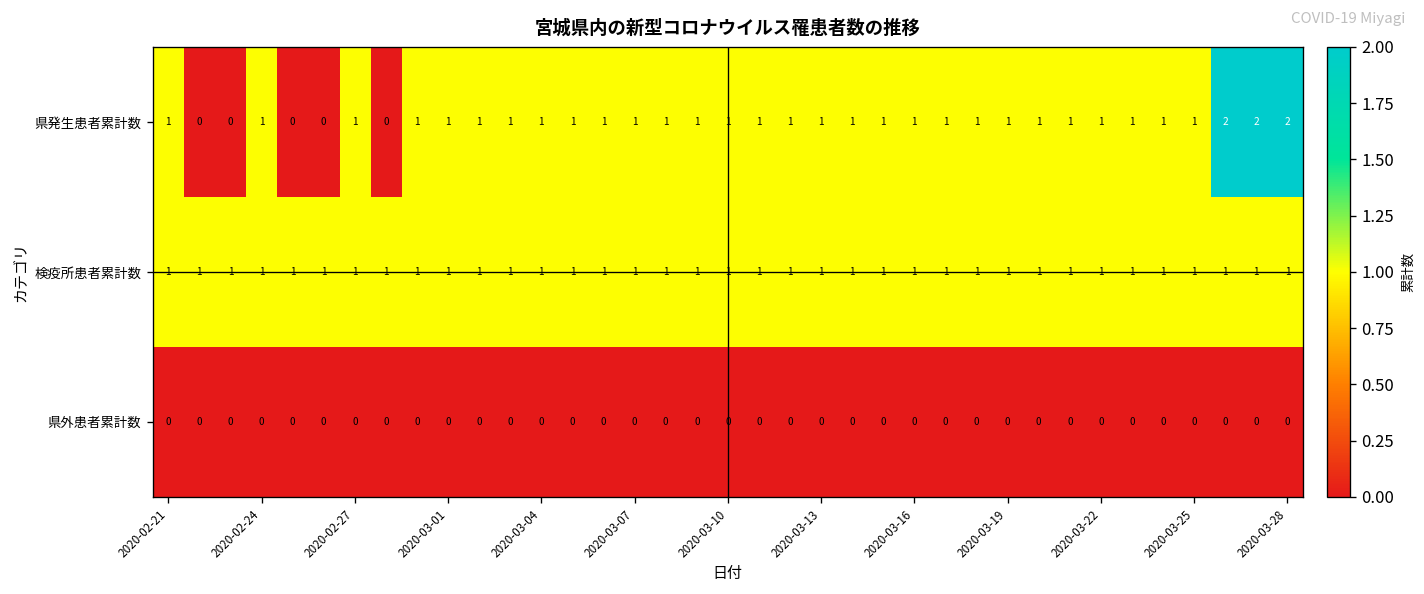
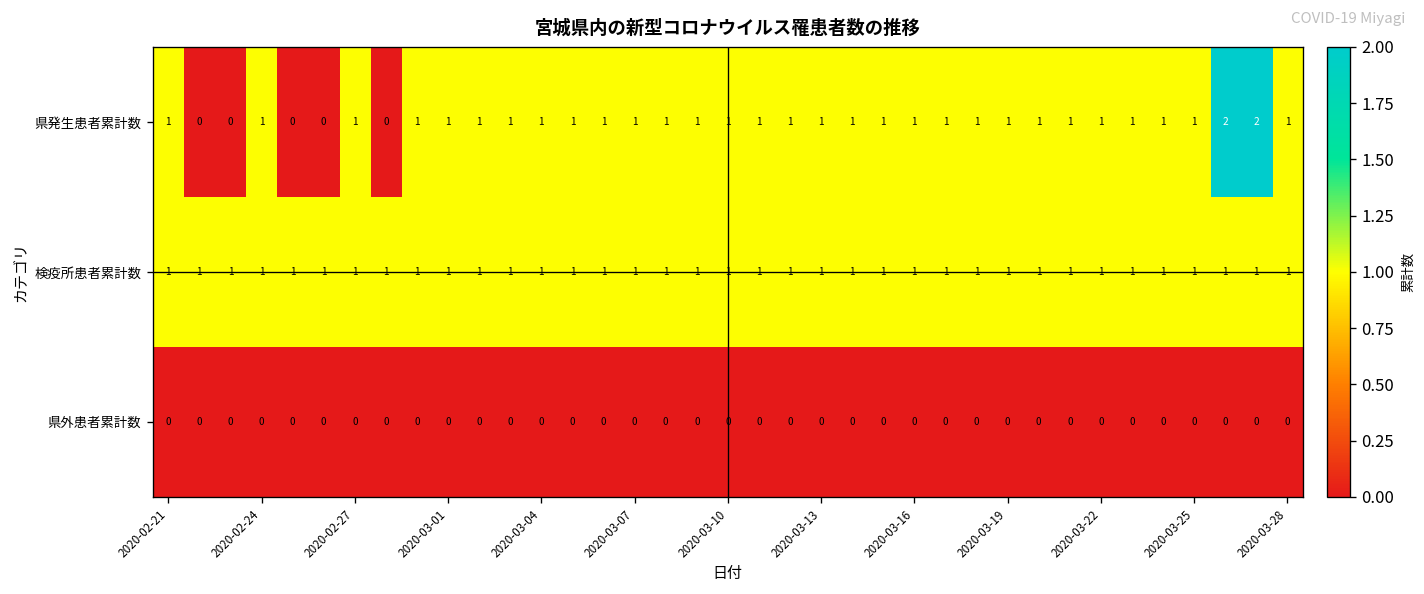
  {
    "県発生患者累計数": {
      "2020-02-21": 1,
      "2020-02-24": 1,
      "2020-02-27": 1,
      "2020-03-01": 1,
      "2020-03-04": 1,
      "2020-03-07": 1,
      "2020-03-10": 1,
      "2020-03-13": 1,
      "2020-03-16": 1,
      "2020-03-19": 1,
      "2020-03-22": 1,
      "2020-03-25": 1,
-     "2020-03-28": 2
+     "2020-03-28": 1
    },
    "検疫所患者累計数": {
      "2020-02-21": 1,
      "2020-02-24": 1,
      "2020-02-27": 1,
      "2020-03-01": 1,
      "2020-03-04": 1,
      "2020-03-07": 1,
      "2020-03-10": 1,
      "2020-03-13": 1,
      "2020-03-16": 1,
      "2020-03-19": 1,
      "2020-03-22": 1,
      "2020-03-25": 1,
      "2020-03-28": 1
    },
    "県外患者累計数": {
      "2020-02-21": 0,
      "2020-02-24": 0,
      "2020-02-27": 0,
      "2020-03-01": 0,
      "2020-03-04": 0,
      "2020-03-07": 0,
      "2020-03-10": 0,
      "2020-03-13": 0,
      "2020-03-16": 0,
      "2020-03-19": 0,
      "2020-03-22": 0,
      "2020-03-25": 0,
      "2020-03-28": 0
    }
  }
